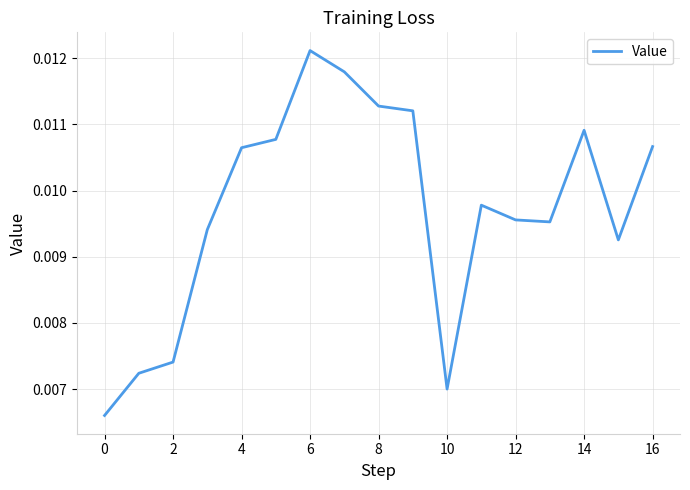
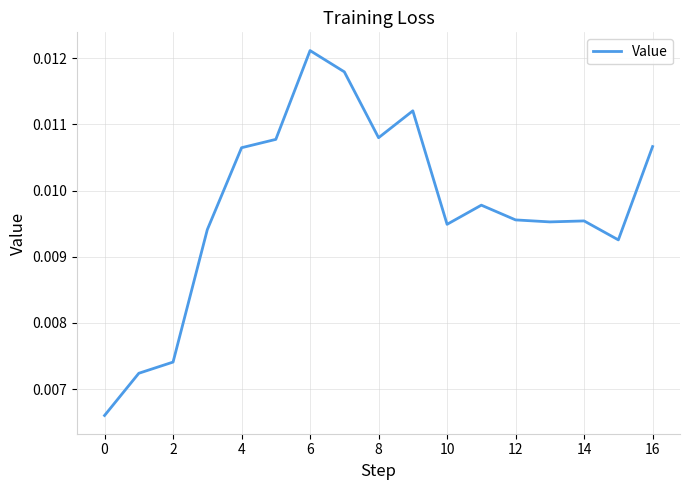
  {
    "0": 0.0066,
    "2": 0.0074,
    "4": 0.0106,
    "6": 0.0121,
-   "8": 0.0113,
-   "10": 0.0070,
+   "8": 0.0108,
+   "10": 0.0095,
    "12": 0.0096,
-   "14": 0.0109,
+   "14": 0.0095,
    "16": 0.0107
  }
